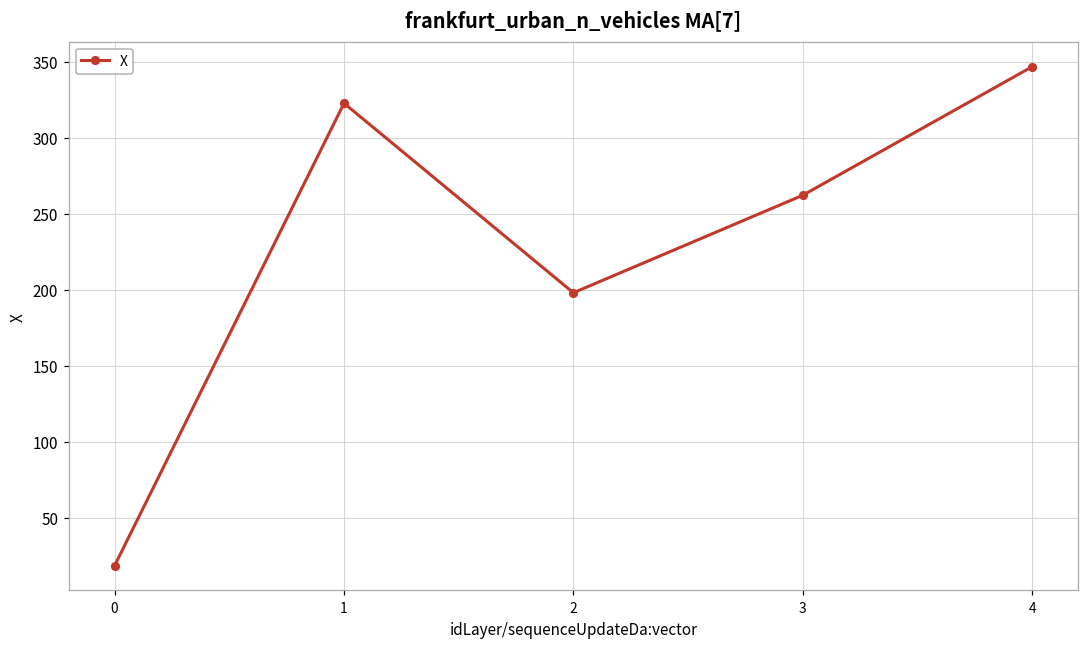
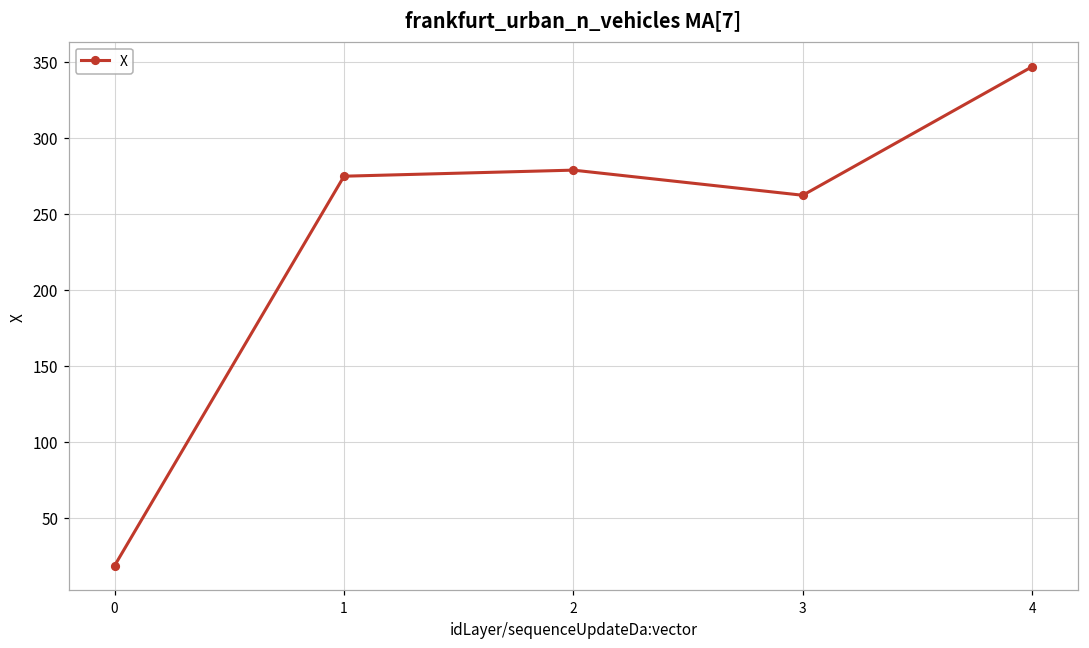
  {
    "0": 18,
-   "1": 323,
-   "2": 198,
+   "1": 275,
+   "2": 279,
    "3": 262,
    "4": 347
  }
